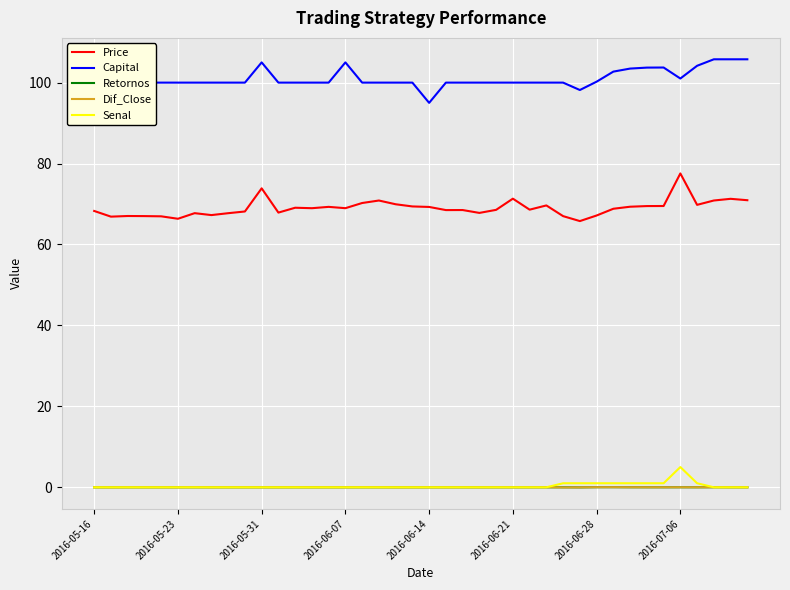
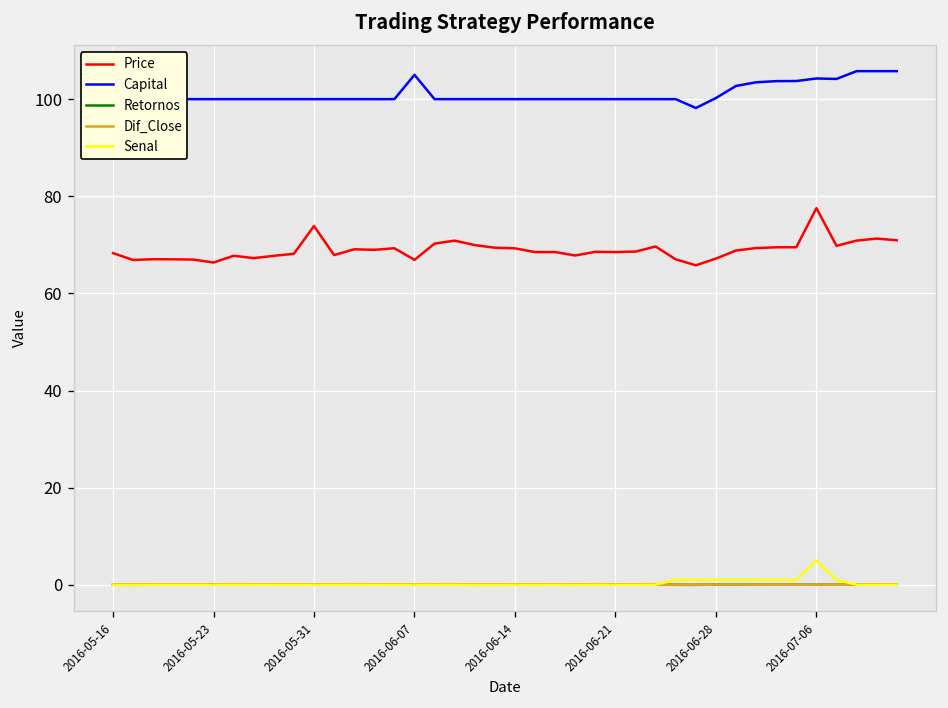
  {
    "Price": {
      "2016-05-16": 68,
      "2016-05-23": 66,
      "2016-05-31": 74,
-     "2016-06-07": 69,
+     "2016-06-07": 67,
      "2016-06-14": 69,
-     "2016-06-21": 71,
+     "2016-06-21": 69,
      "2016-06-28": 67,
      "2016-07-06": 78
    },
    "Capital": {
      "2016-05-23": 100,
-     "2016-05-31": 105,
+     "2016-05-31": 100,
      "2016-06-07": 105,
-     "2016-06-14": 95,
+     "2016-06-14": 100,
      "2016-06-21": 100,
      "2016-06-28": 100,
-     "2016-07-06": 101
+     "2016-07-06": 104
    },
    "Dif_Close": {
      "2016-06-28": 0,
      "2016-07-06": 0
    },
    "Senal": {
      "2016-06-28": 1,
      "2016-07-06": 5
    }
  }
